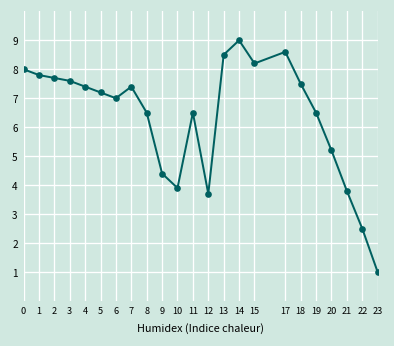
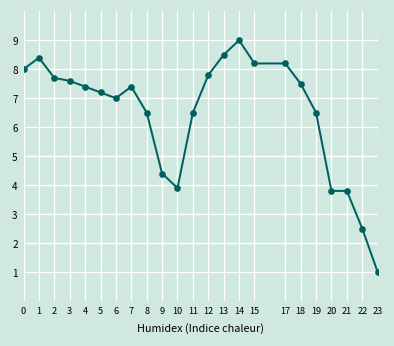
  {
    "0": 8.0,
-   "1": 7.8,
+   "1": 8.4,
    "2": 7.7,
    "3": 7.6,
    "4": 7.4,
    "5": 7.2,
    "6": 7.0,
    "7": 7.4,
    "8": 6.5,
    "9": 4.4,
    "10": 3.9,
    "11": 6.5,
-   "12": 3.7,
+   "12": 7.8,
    "13": 8.5,
    "14": 9.0,
    "15": 8.2,
-   "17": 8.6,
+   "17": 8.2,
    "18": 7.5,
    "19": 6.5,
-   "20": 5.2,
+   "20": 3.8,
    "21": 3.8,
    "22": 2.5,
    "23": 1.0
  }
